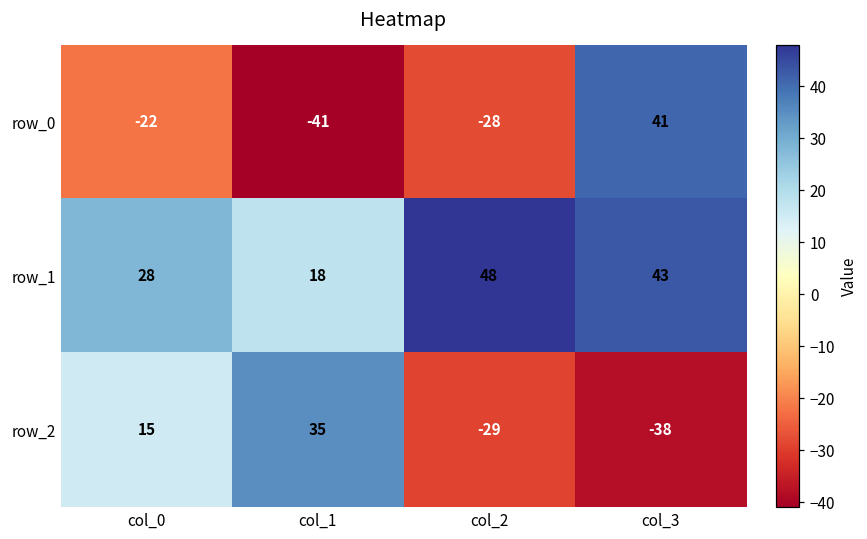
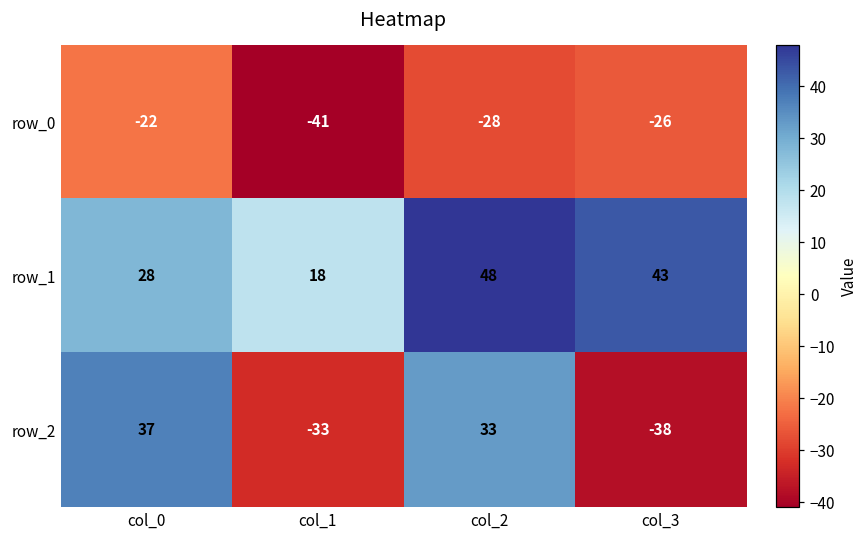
  {
    "row_0": {
      "col_0": -22,
      "col_1": -41,
      "col_2": -28,
-     "col_3": 41
+     "col_3": -26
    },
    "row_1": {
      "col_0": 28,
      "col_1": 18,
      "col_2": 48,
      "col_3": 43
    },
    "row_2": {
-     "col_0": 15,
-     "col_1": 35,
-     "col_2": -29,
+     "col_0": 37,
+     "col_1": -33,
+     "col_2": 33,
      "col_3": -38
    }
  }
